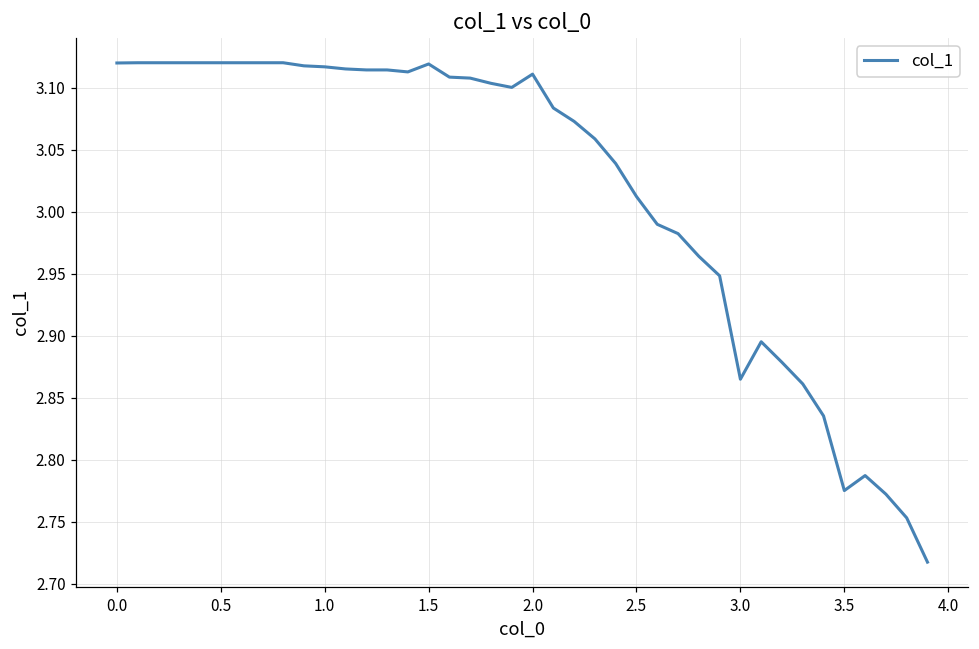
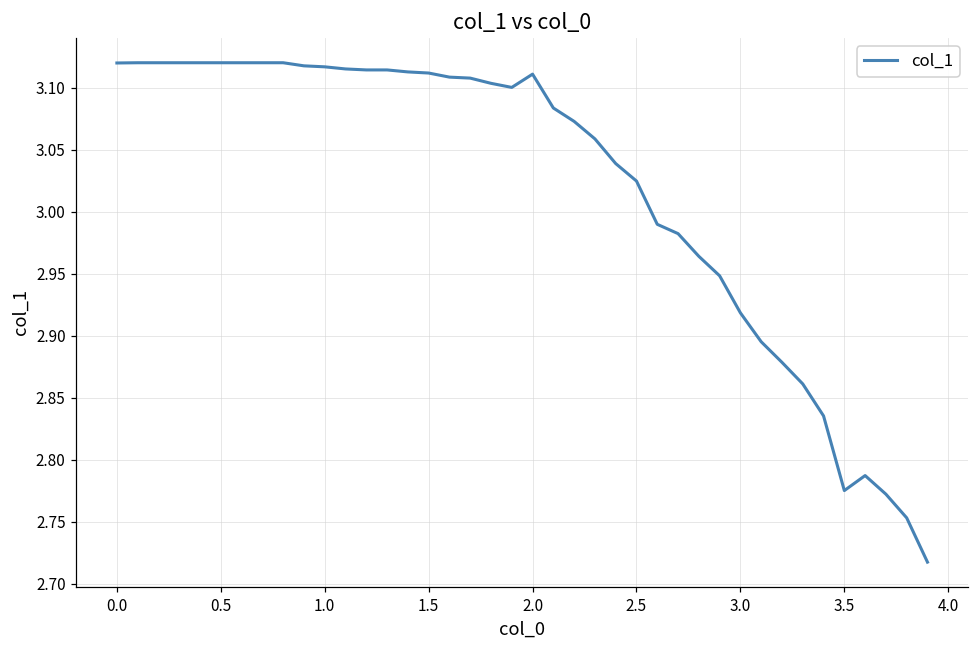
  {
    "0.0": 3.120,
    "0.5": 3.120,
    "1.0": 3.117,
-   "1.5": 3.119,
+   "1.5": 3.112,
    "2.0": 3.111,
-   "2.5": 3.012,
-   "3.0": 2.865,
+   "2.5": 3.025,
+   "3.0": 2.919,
    "3.5": 2.775
  }
